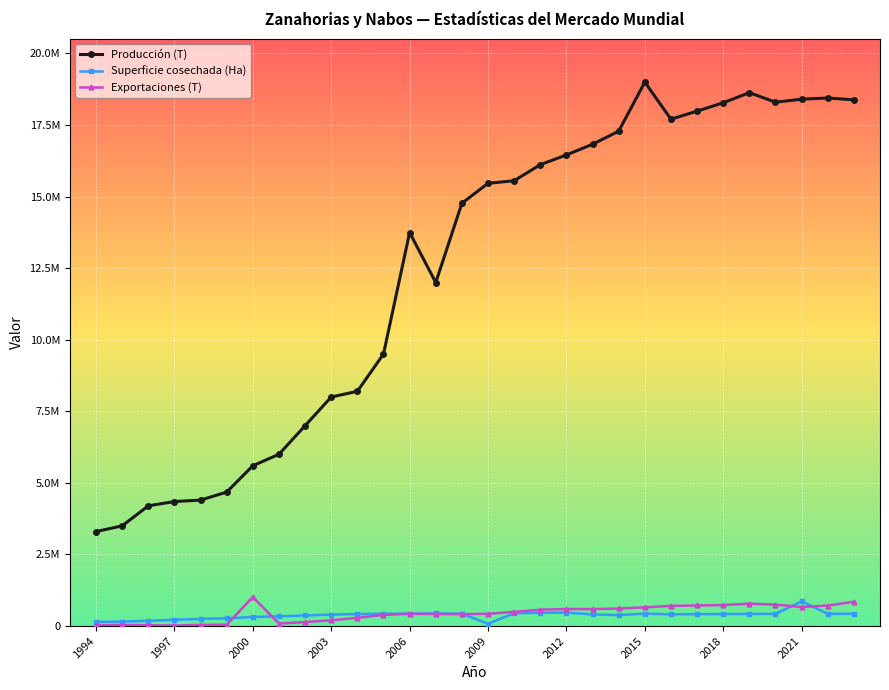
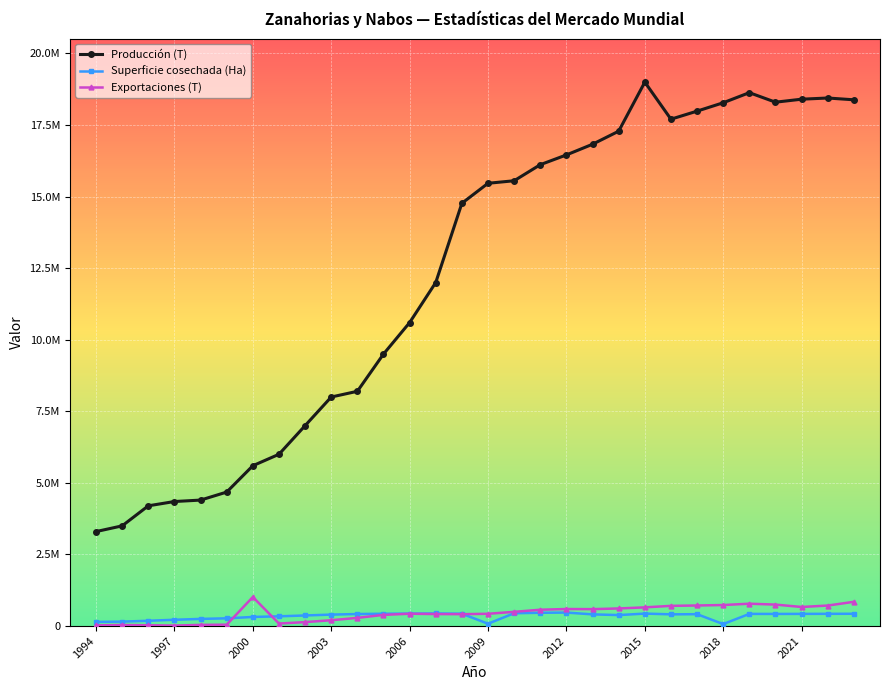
  {
    "Producción (T)": {
      "1994": 3300000,
      "1997": 4400000,
      "2000": 5600000,
      "2003": 8000000,
-     "2006": 13700000,
+     "2006": 10600000,
      "2009": 15500000,
      "2012": 16500000,
      "2015": 19000000,
      "2018": 18300000,
      "2021": 18400000
    },
    "Superficie cosechada (Ha)": {
      "1994": 100000,
      "1997": 200000,
      "2000": 300000,
      "2003": 400000,
      "2009": 100000,
      "2012": 500000,
      "2015": 400000,
-     "2018": 400000,
-     "2021": 900000
+     "2018": 100000,
+     "2021": 400000
    },
    "Exportaciones (T)": {
      "1994": 0,
      "1997": 0,
      "2000": 1000000,
      "2003": 200000,
      "2009": 400000,
      "2012": 600000,
      "2015": 700000,
      "2018": 700000,
      "2021": 700000
    }
  }
